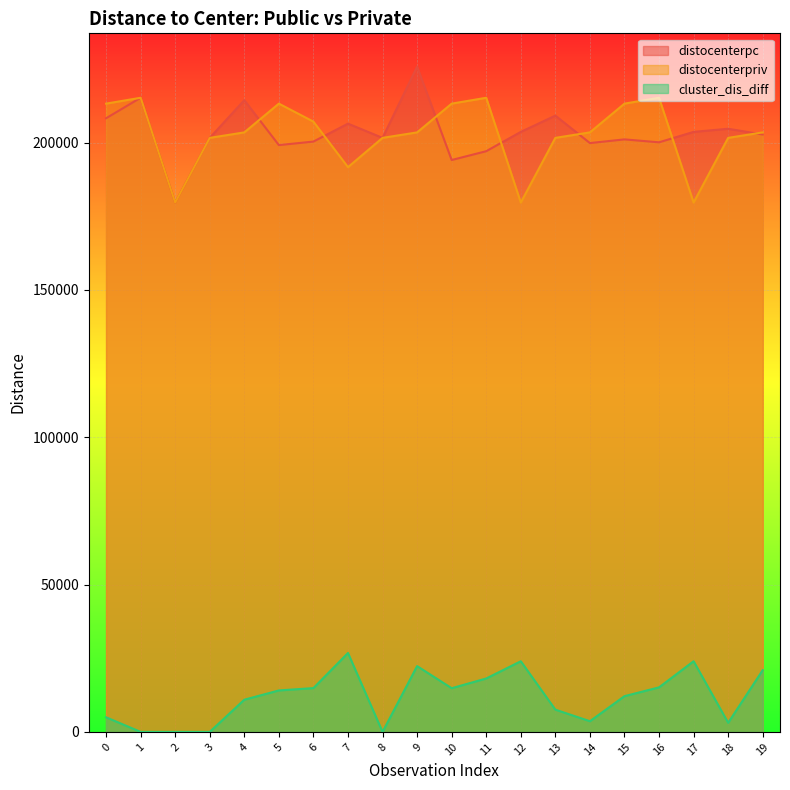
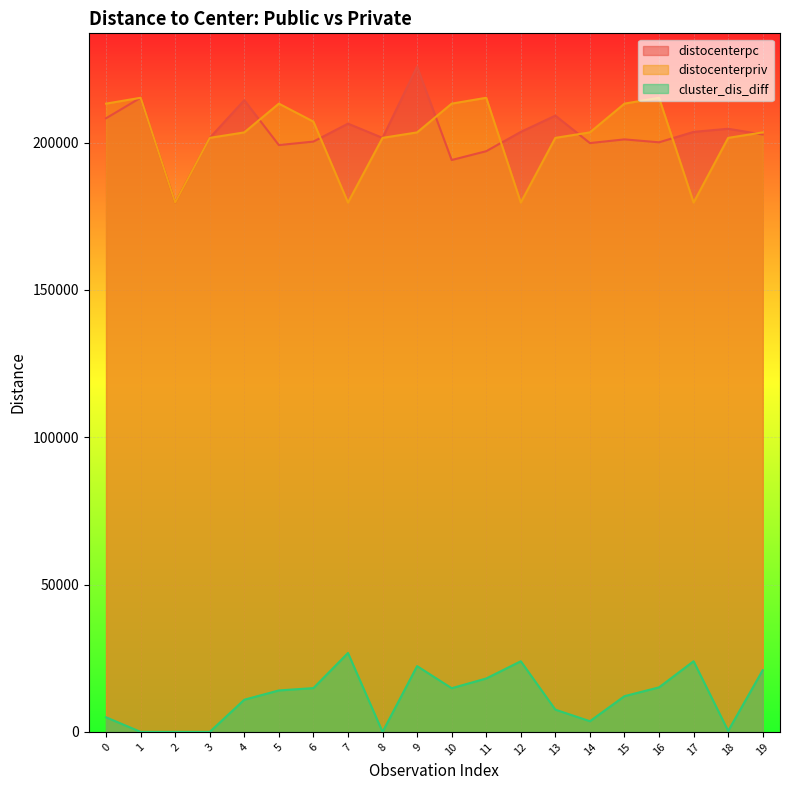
  {
    "distocenterpc": {
      "0": 208000,
      "4": 214000,
      "5": 199000,
      "6": 200000,
      "7": 206000,
      "9": 226000,
      "10": 194000,
      "11": 197000,
      "12": 204000,
      "13": 209000,
      "14": 200000,
      "15": 201000,
      "16": 200000,
      "17": 204000,
      "18": 205000
    },
    "distocenterpriv": {
      "0": 213000,
      "4": 203000,
      "5": 213000,
      "6": 207000,
-     "7": 192000,
+     "7": 180000,
      "9": 203000,
      "10": 213000,
      "11": 215000,
      "12": 180000,
      "13": 202000,
      "14": 203000,
      "15": 213000,
      "17": 180000,
      "18": 202000
    },
    "cluster_dis_diff": {
      "0": 5000,
      "1": 0,
      "2": 0,
      "3": 0,
      "4": 11000,
      "5": 14000,
      "6": 15000,
      "7": 27000,
      "8": 0,
      "9": 22000,
      "10": 15000,
      "11": 18000,
      "12": 24000,
      "13": 8000,
      "14": 4000,
      "15": 12000,
      "16": 15000,
      "17": 24000,
-     "18": 3000,
+     "18": 0,
      "19": 21000
    }
  }
